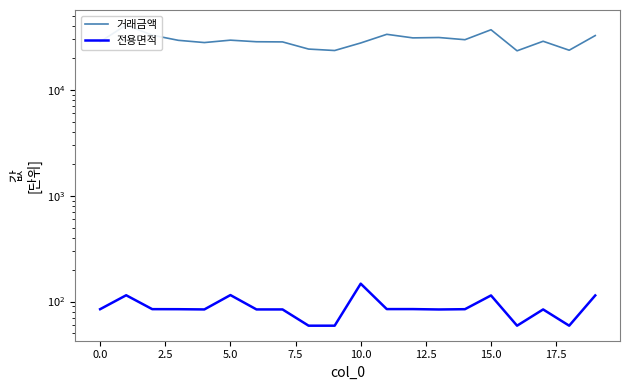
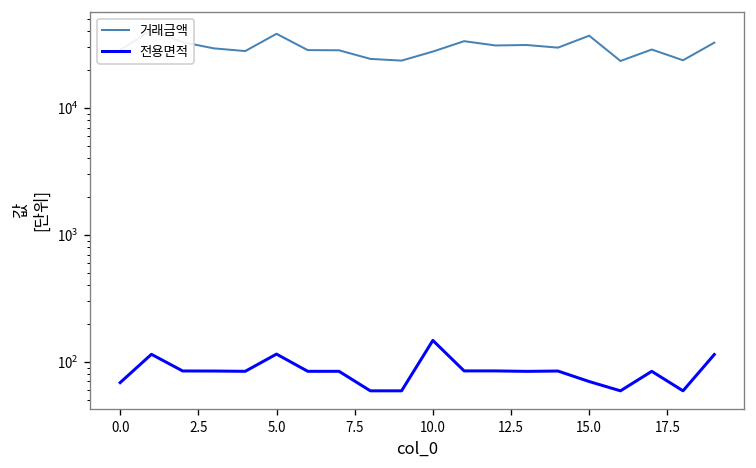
  {
    "거래금액": {
-     "5.0": 30000,
+     "5.0": 38000,
      "10.0": 28000,
      "15.0": 37000
    },
    "전용면적": {
-     "0.0": 80,
+     "0.0": 70,
      "5.0": 120,
      "10.0": 150,
-     "15.0": 110
+     "15.0": 70
    }
  }
